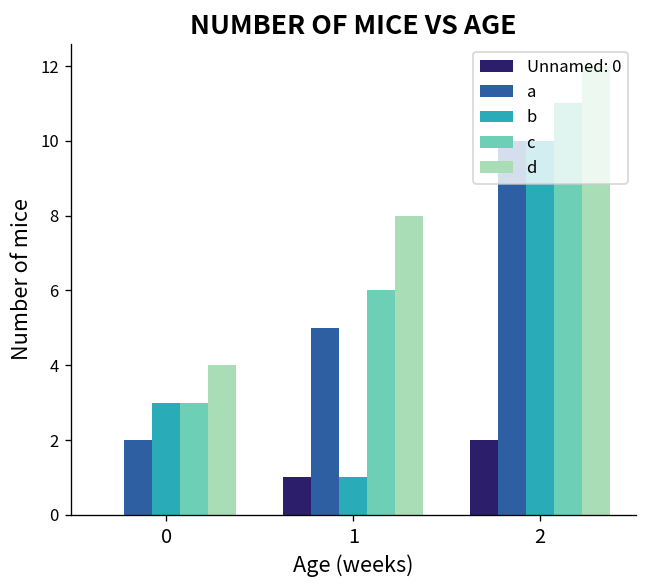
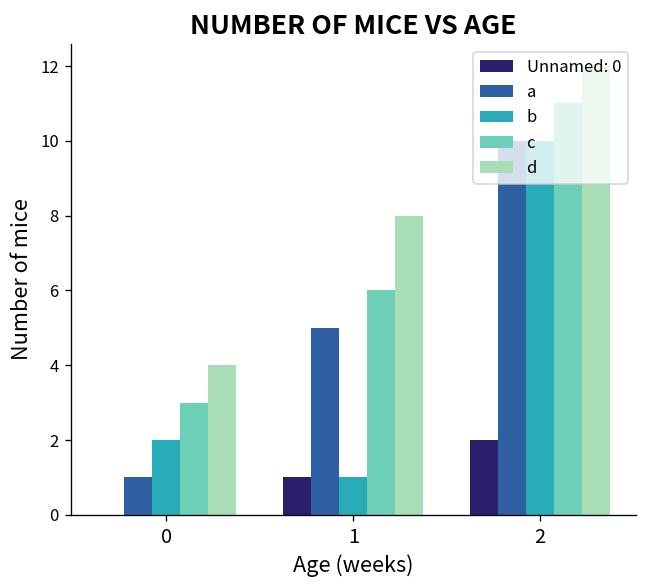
  {
    "Unnamed: 0": {
      "0": 0,
      "1": 1,
      "2": 2
    },
    "a": {
-     "0": 2,
+     "0": 1,
      "1": 5
    },
    "b": {
-     "0": 3,
+     "0": 2,
      "1": 1
    },
    "c": {
      "0": 3,
      "1": 6
    },
    "d": {
      "0": 4,
      "1": 8
    }
  }
